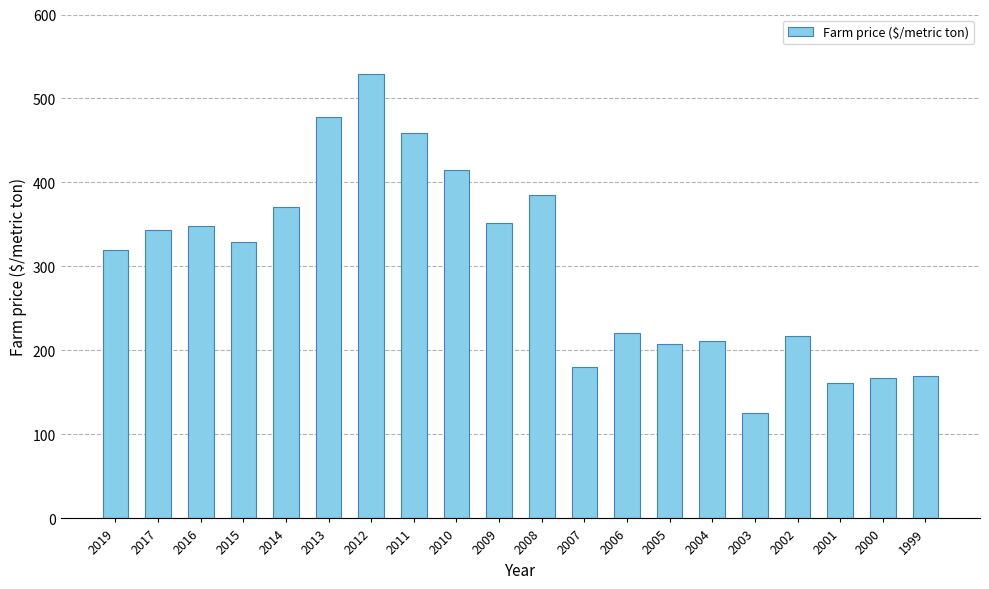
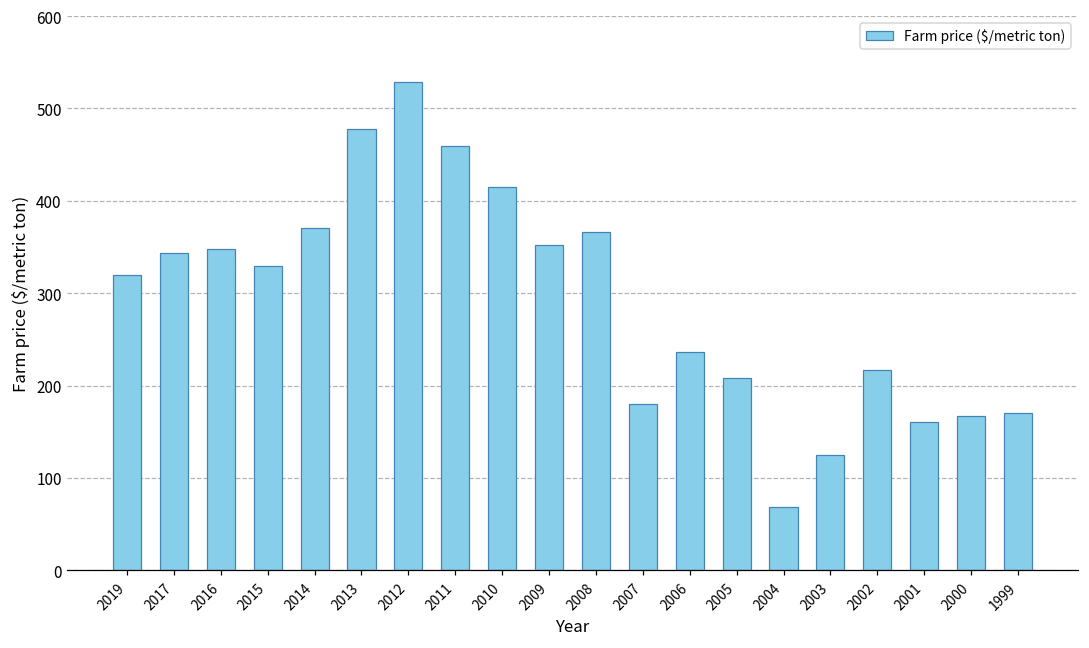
  {
    "2019": 320,
    "2017": 340,
    "2016": 350,
    "2015": 330,
    "2014": 370,
    "2013": 480,
    "2012": 530,
    "2011": 460,
    "2010": 420,
    "2009": 350,
-   "2008": 390,
+   "2008": 370,
    "2007": 180,
-   "2006": 220,
+   "2006": 240,
    "2005": 210,
-   "2004": 210,
+   "2004": 70,
    "2003": 130,
    "2002": 220,
    "2001": 160,
    "2000": 170,
    "1999": 170
  }
